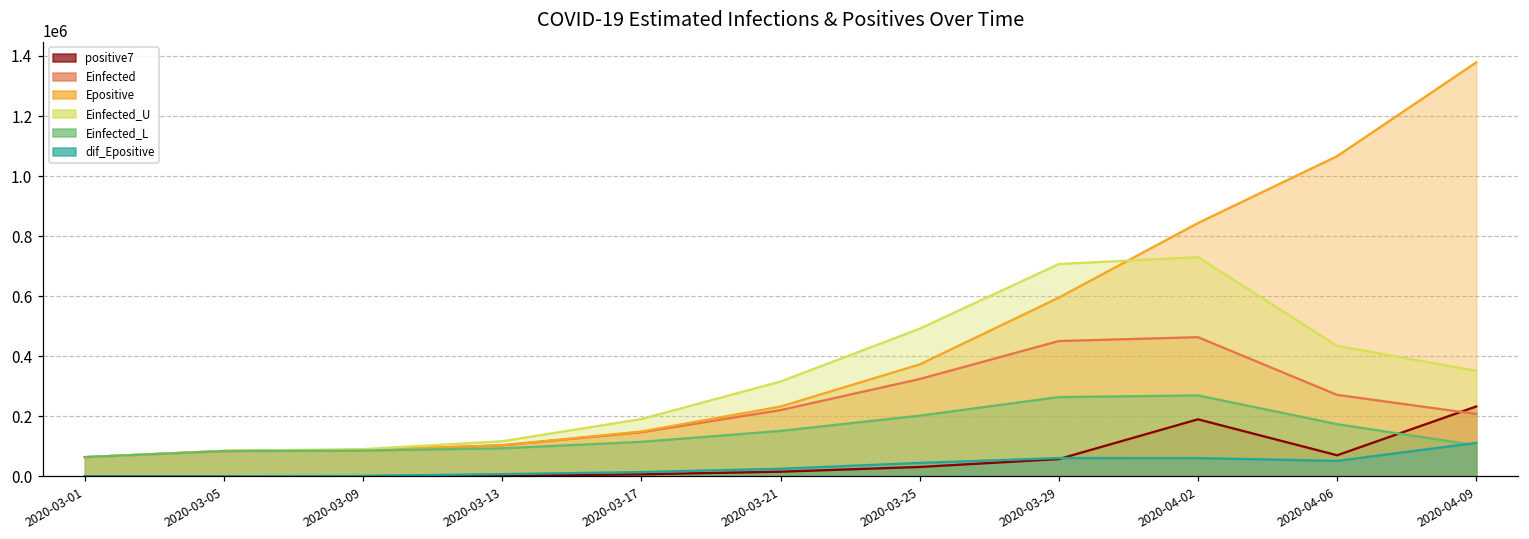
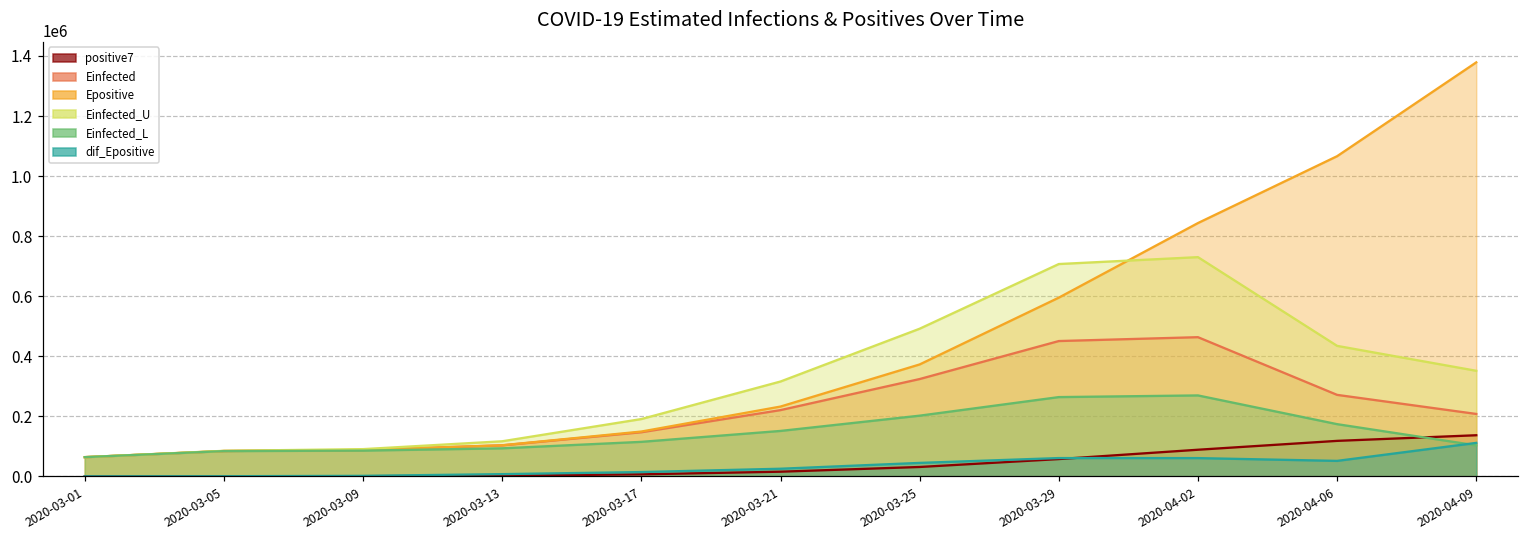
  {
    "positive7": {
      "2020-03-21": 20000,
      "2020-03-25": 30000,
-     "2020-04-02": 190000,
-     "2020-04-06": 70000,
-     "2020-04-09": 230000
+     "2020-04-02": 90000,
+     "2020-04-06": 120000,
+     "2020-04-09": 140000
    }
  }
